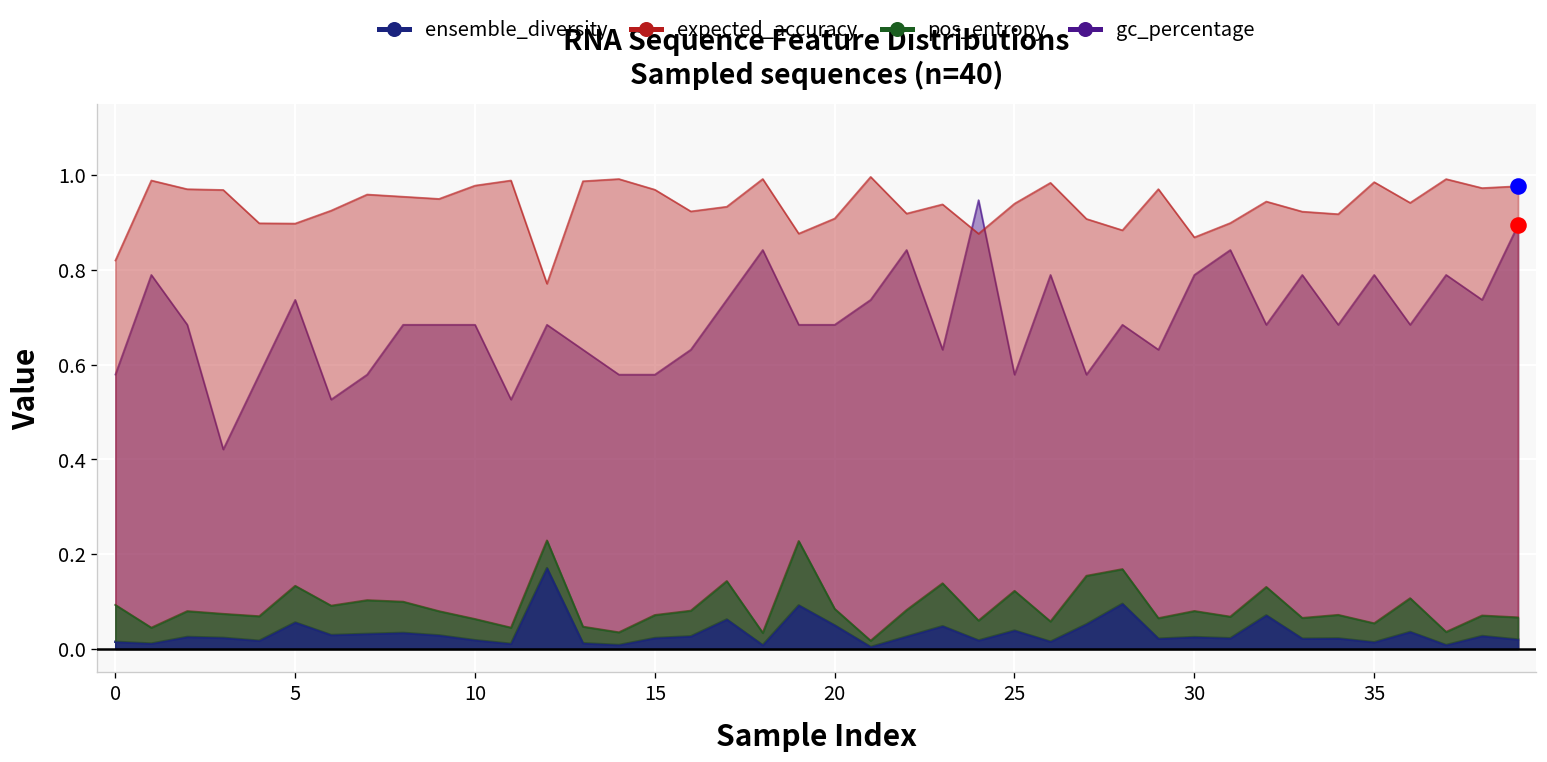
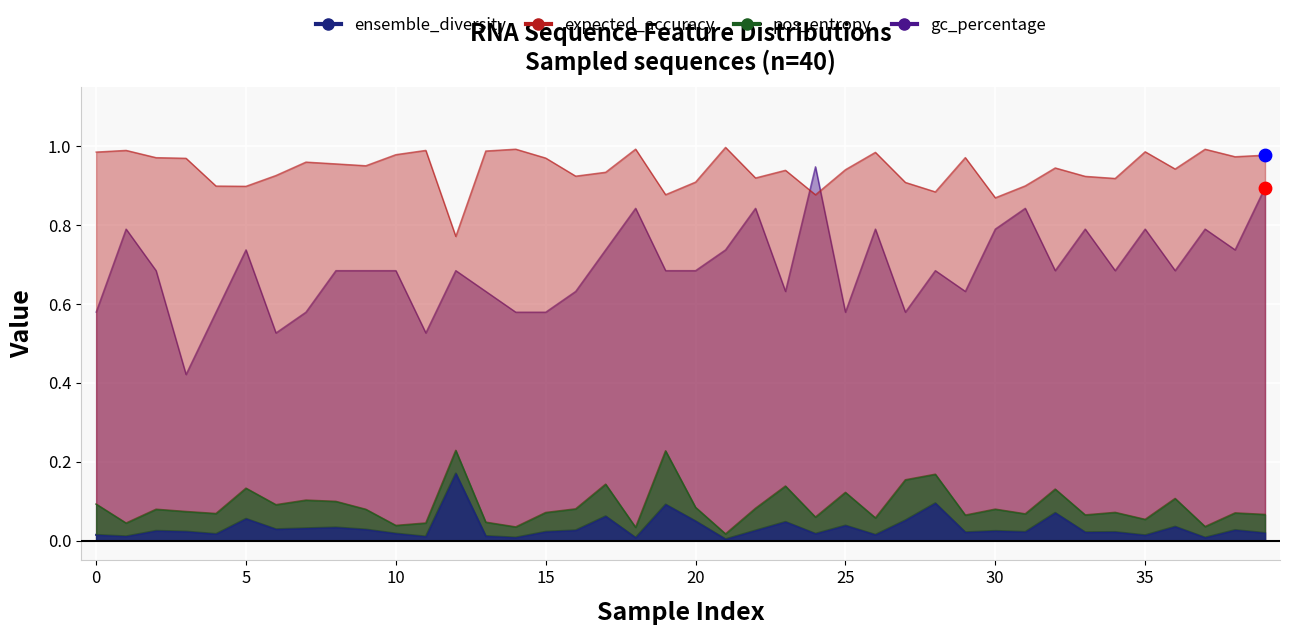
  {
    "expected_accuracy": {
-     "0": 0.82,
+     "0": 0.98,
      "5": 0.90,
      "10": 0.98,
      "15": 0.97,
      "20": 0.91,
      "25": 0.94,
      "30": 0.87,
      "35": 0.99
    },
    "pos_entropy": {
      "0": 0.09,
      "5": 0.13,
-     "10": 0.06,
+     "10": 0.04,
      "15": 0.07,
      "20": 0.08,
      "25": 0.12,
      "30": 0.08,
      "35": 0.05
    }
  }
